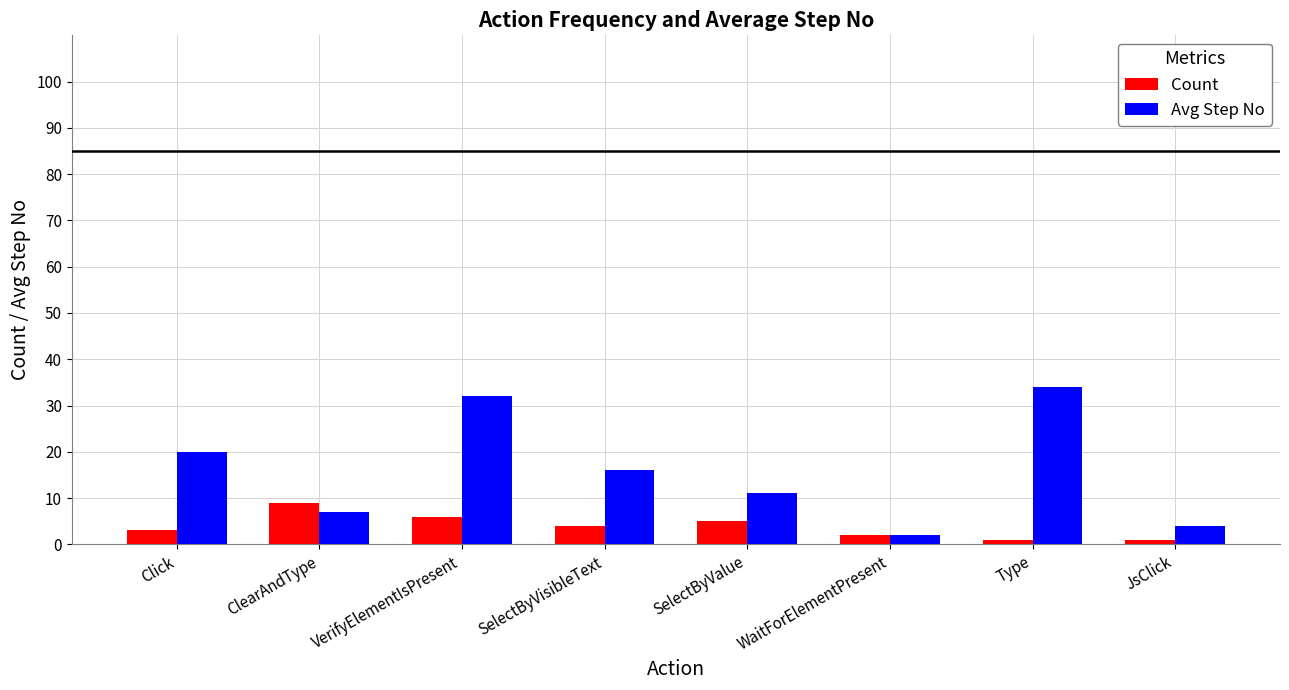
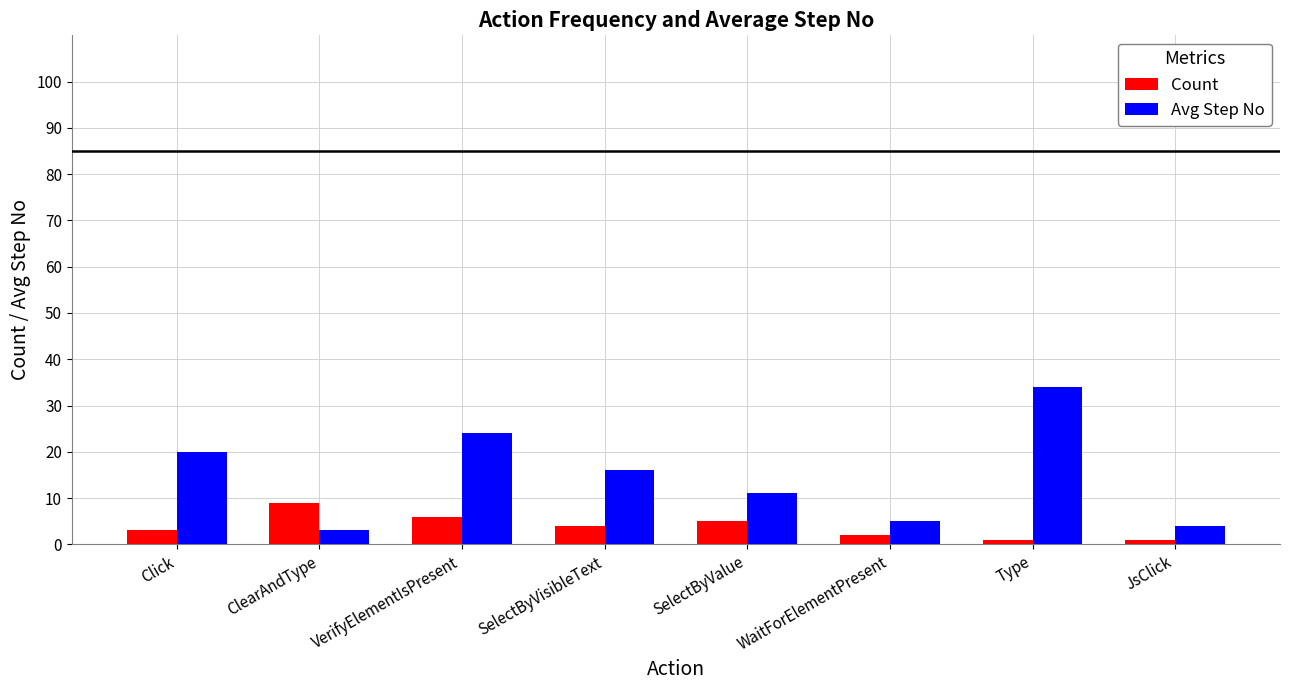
  {
    "Count": {
      "Click": 3,
      "ClearAndType": 9,
      "VerifyElementIsPresent": 6,
      "SelectByVisibleText": 4,
      "SelectByValue": 5,
      "WaitForElementPresent": 2,
      "Type": 1,
      "JsClick": 1
    },
    "Avg Step No": {
      "Click": 20,
-     "ClearAndType": 7,
-     "VerifyElementIsPresent": 32,
+     "ClearAndType": 3,
+     "VerifyElementIsPresent": 24,
      "SelectByVisibleText": 16,
      "SelectByValue": 11,
-     "WaitForElementPresent": 2,
+     "WaitForElementPresent": 5,
      "Type": 34,
      "JsClick": 4
    }
  }
